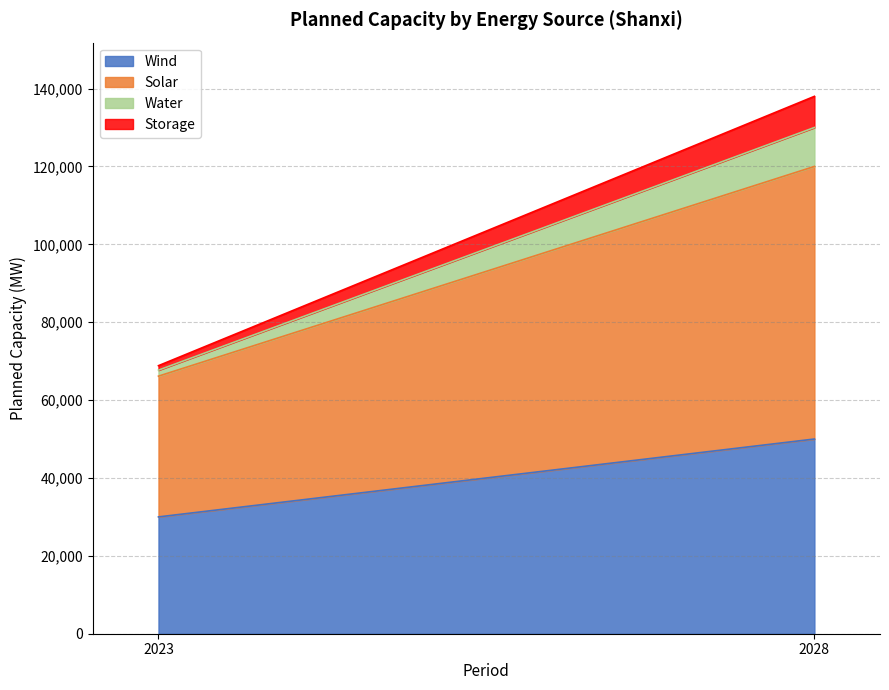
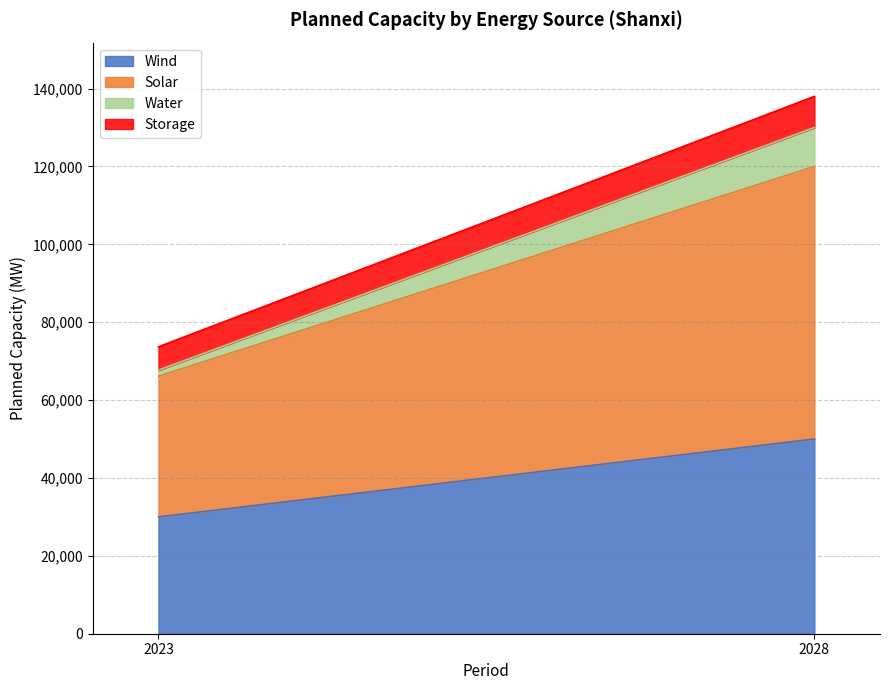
  {
    "Wind": {
      "2023": "30,000",
      "2028": "50,000"
    },
    "Solar": {
      "2023": "36,000",
      "2028": "70,000"
    },
    "Water": {
      "2023": "2,000",
      "2028": "10,000"
    },
    "Storage": {
-     "2023": "1,000",
+     "2023": "6,000",
      "2028": "8,000"
    }
  }
